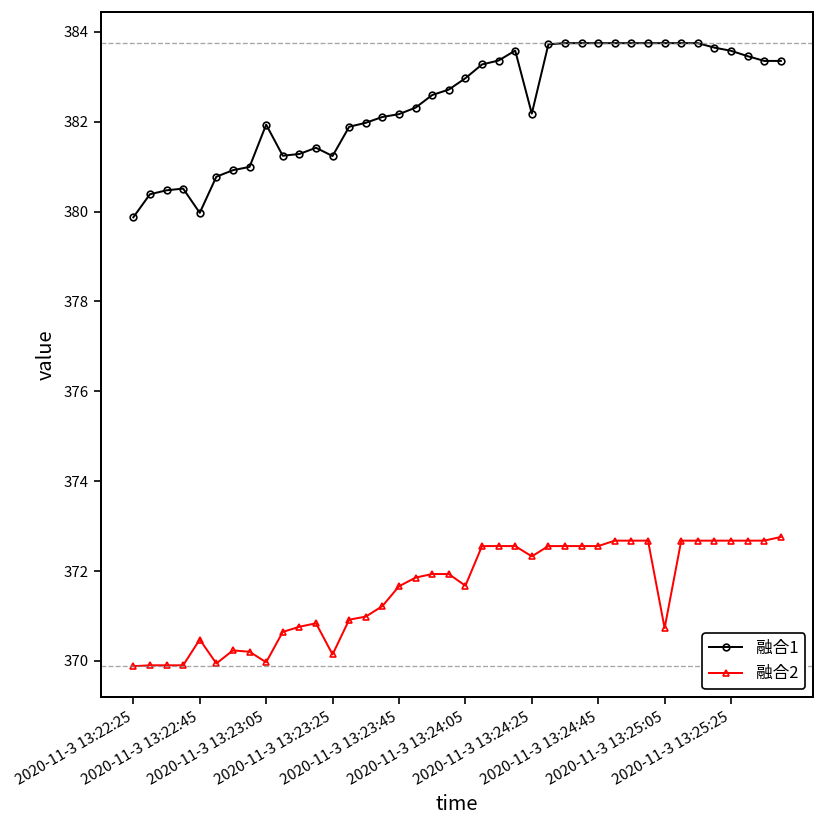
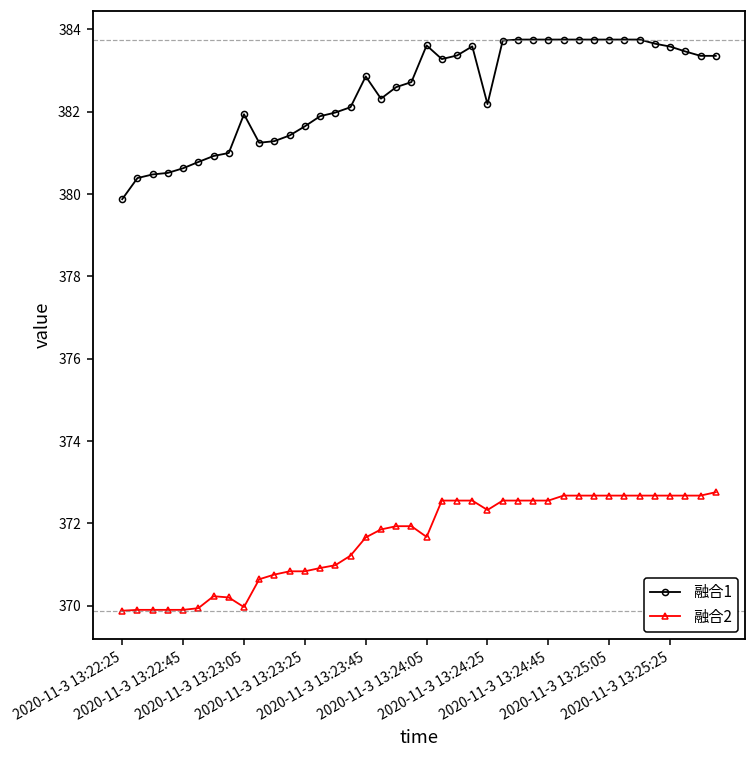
  {
    "融合1": {
      "2020-11-3 13:22:25": 379.9,
-     "2020-11-3 13:22:45": 380.0,
+     "2020-11-3 13:22:45": 380.6,
      "2020-11-3 13:23:05": 381.9,
-     "2020-11-3 13:23:25": 381.2,
-     "2020-11-3 13:23:45": 382.2,
-     "2020-11-3 13:24:05": 383.0,
+     "2020-11-3 13:23:25": 381.6,
+     "2020-11-3 13:23:45": 382.9,
+     "2020-11-3 13:24:05": 383.6,
      "2020-11-3 13:24:25": 382.2,
      "2020-11-3 13:24:45": 383.8,
      "2020-11-3 13:25:05": 383.8,
      "2020-11-3 13:25:25": 383.6
    },
    "融合2": {
      "2020-11-3 13:22:25": 369.9,
-     "2020-11-3 13:22:45": 370.5,
+     "2020-11-3 13:22:45": 369.9,
      "2020-11-3 13:23:05": 370.0,
-     "2020-11-3 13:23:25": 370.1,
+     "2020-11-3 13:23:25": 370.8,
      "2020-11-3 13:23:45": 371.7,
      "2020-11-3 13:24:05": 371.7,
      "2020-11-3 13:24:25": 372.3,
      "2020-11-3 13:24:45": 372.6,
-     "2020-11-3 13:25:05": 370.7,
+     "2020-11-3 13:25:05": 372.7,
      "2020-11-3 13:25:25": 372.7
    }
  }
